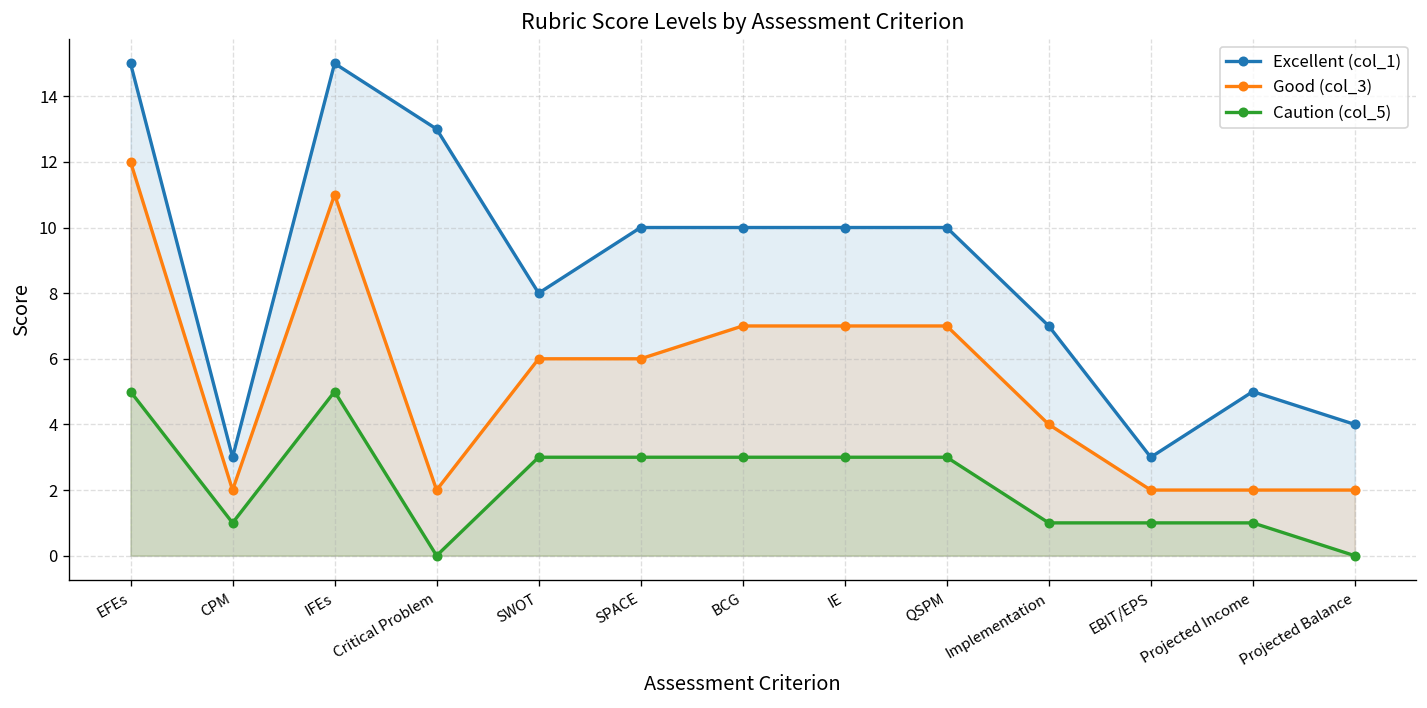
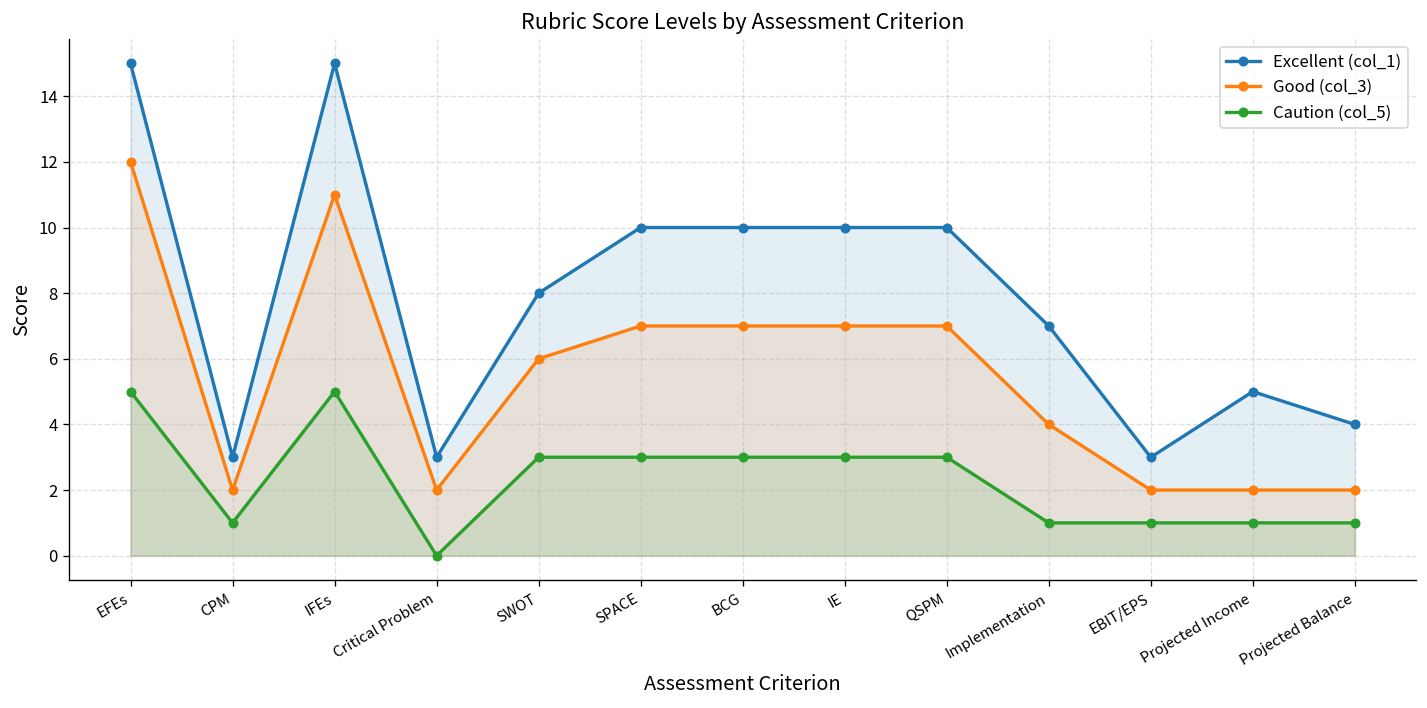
  {
    "Excellent (col_1)": {
      "EFEs": 15,
      "CPM": 3,
      "IFEs": 15,
-     "Critical Problem": 13,
+     "Critical Problem": 3,
      "SWOT": 8,
      "SPACE": 10,
      "BCG": 10,
      "IE": 10,
      "QSPM": 10,
      "Implementation": 7,
      "EBIT/EPS": 3,
      "Projected Income": 5,
      "Projected Balance": 4
    },
    "Good (col_3)": {
      "EFEs": 12,
      "CPM": 2,
      "IFEs": 11,
      "Critical Problem": 2,
      "SWOT": 6,
-     "SPACE": 6,
+     "SPACE": 7,
      "BCG": 7,
      "IE": 7,
      "QSPM": 7,
      "Implementation": 4,
      "EBIT/EPS": 2,
      "Projected Income": 2,
      "Projected Balance": 2
    },
    "Caution (col_5)": {
      "EFEs": 5,
      "CPM": 1,
      "IFEs": 5,
      "Critical Problem": 0,
      "SWOT": 3,
      "SPACE": 3,
      "BCG": 3,
      "IE": 3,
      "QSPM": 3,
      "Implementation": 1,
      "EBIT/EPS": 1,
      "Projected Income": 1,
-     "Projected Balance": 0
+     "Projected Balance": 1
    }
  }
